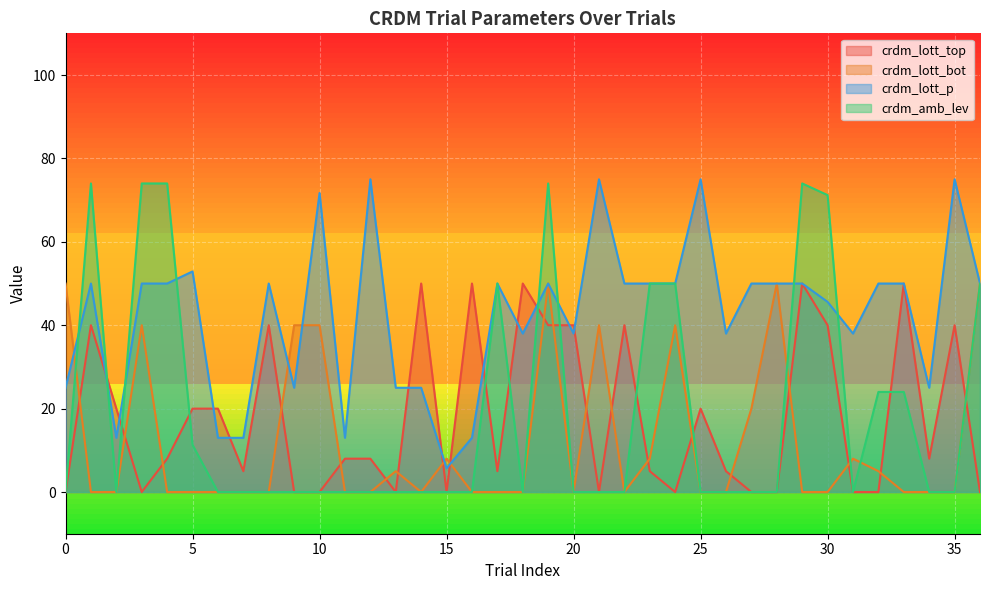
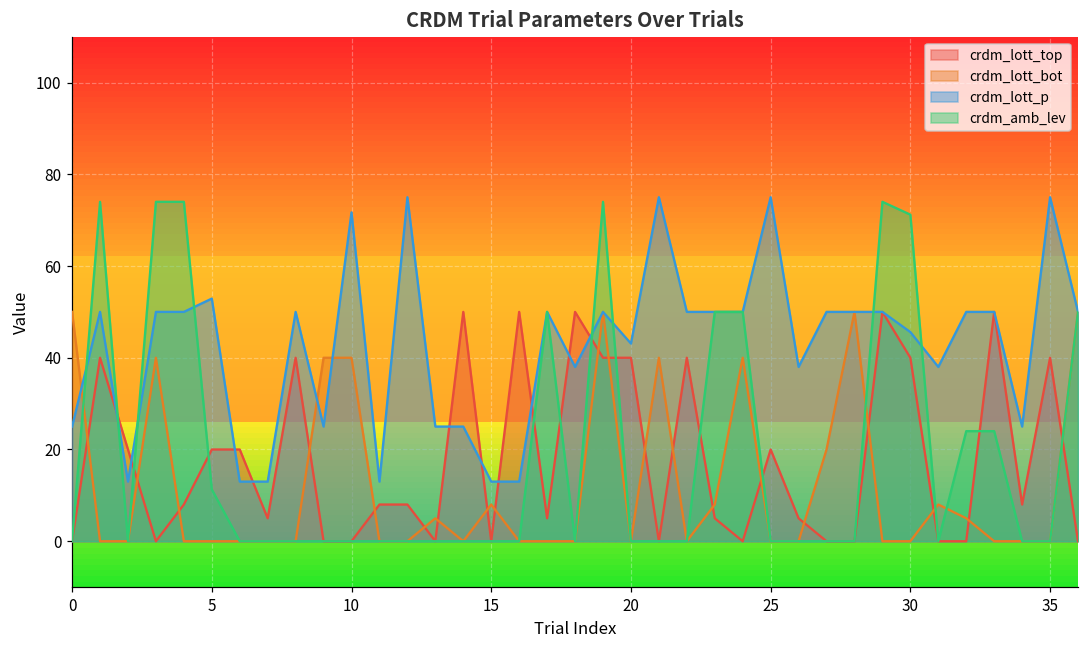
  {
    "crdm_lott_p": {
      "0": 25,
      "5": 53,
      "10": 72,
-     "15": 6,
-     "20": 38,
+     "15": 13,
+     "20": 43,
      "25": 75,
      "30": 46,
      "35": 75
    },
    "crdm_amb_lev": {
      "5": 11,
      "30": 71
    }
  }
